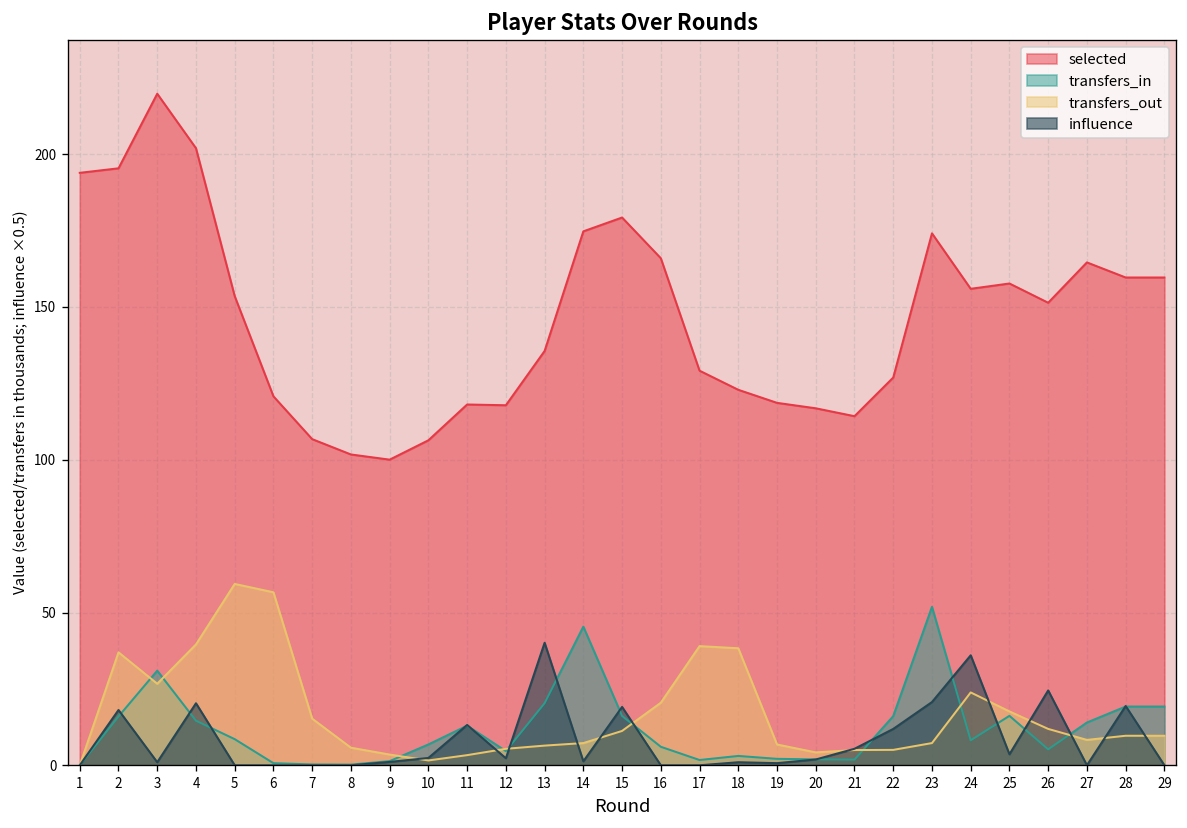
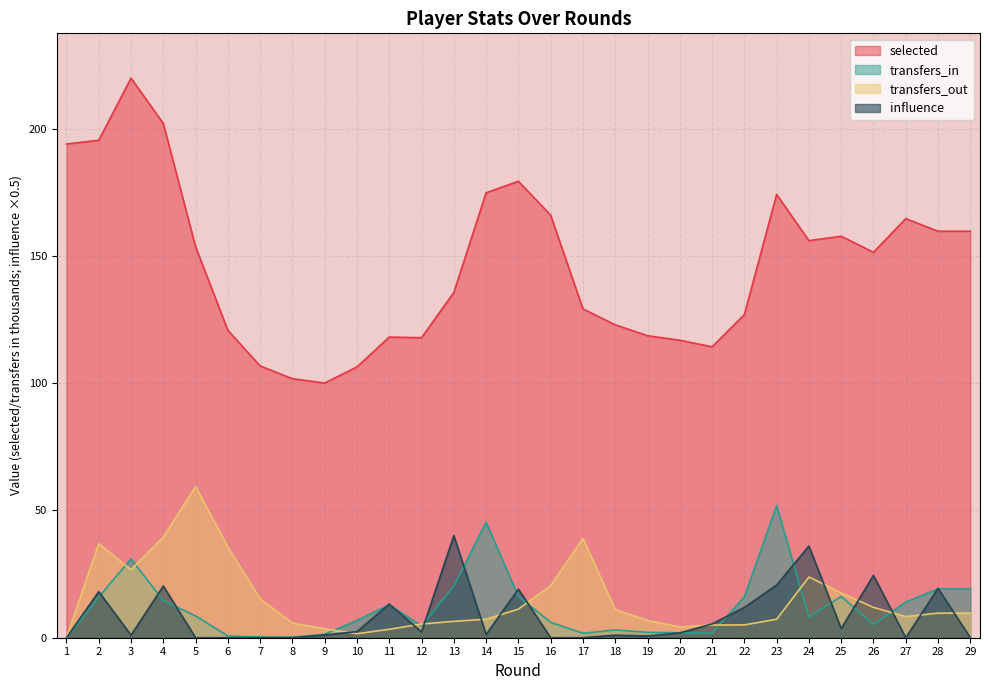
  {
    "selected": {
      "1": 194,
      "2": 195,
      "3": 220,
      "4": 202,
      "5": 154,
      "6": 121,
      "7": 107,
      "8": 102,
      "9": 100,
      "10": 106,
      "11": 118,
      "12": 118,
      "13": 136,
      "14": 175,
      "15": 179,
      "16": 166,
      "17": 129,
      "18": 123,
      "19": 119,
      "20": 117,
      "21": 114,
      "22": 127,
      "23": 174,
      "24": 156,
      "25": 158,
      "26": 151,
      "27": 165,
      "28": 160,
      "29": 160
    },
    "transfers_in": {
      "2": 16,
      "3": 31,
      "4": 15,
      "5": 9,
      "10": 7,
      "13": 20,
      "14": 45,
      "15": 16,
      "16": 6,
      "17": 2,
      "18": 3,
      "19": 2,
      "21": 2,
      "22": 16,
      "23": 52,
      "24": 8,
      "25": 16,
      "26": 5,
      "27": 14,
      "29": 19
    },
    "transfers_out": {
      "2": 37,
      "3": 27,
      "4": 40,
      "5": 59,
-     "6": 57,
+     "6": 36,
      "7": 15,
      "8": 6,
      "9": 4,
      "11": 3,
      "13": 6,
      "14": 7,
      "15": 11,
      "16": 20,
      "17": 39,
-     "18": 38,
+     "18": 11,
      "19": 7,
      "20": 4,
      "22": 5,
      "23": 7,
      "24": 24,
      "25": 18,
      "26": 12,
      "27": 8,
      "28": 10,
      "29": 10
    },
    "influence": {
      "2": 18,
      "3": 1,
      "4": 20,
      "5": 0,
      "12": 2,
      "13": 40,
      "14": 1,
      "15": 19,
      "16": 0,
      "17": 0,
      "18": 1,
      "19": 1,
      "22": 12,
      "23": 21,
      "24": 36,
      "25": 4,
      "26": 25,
      "27": 0,
      "29": 0
    }
  }
